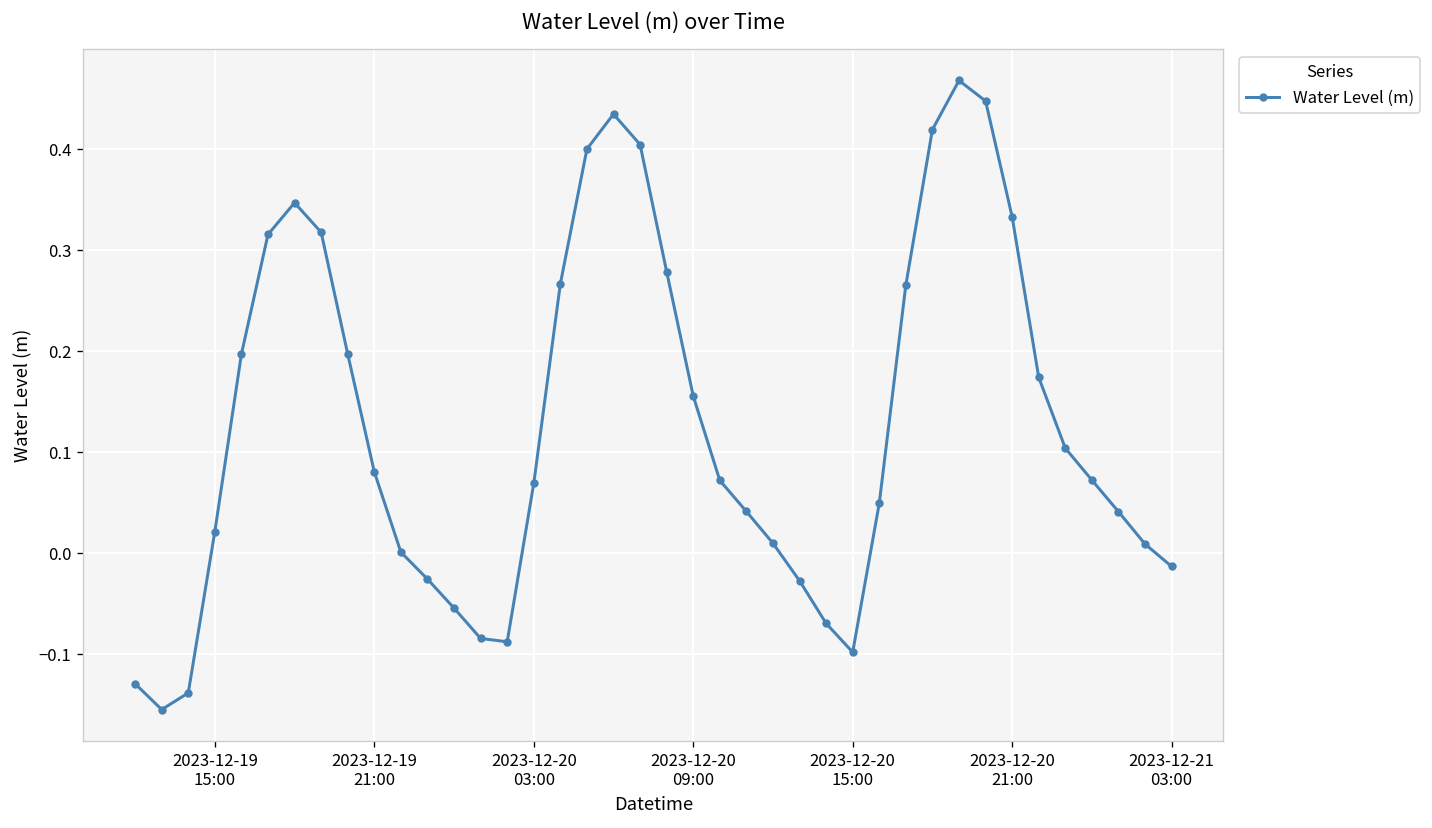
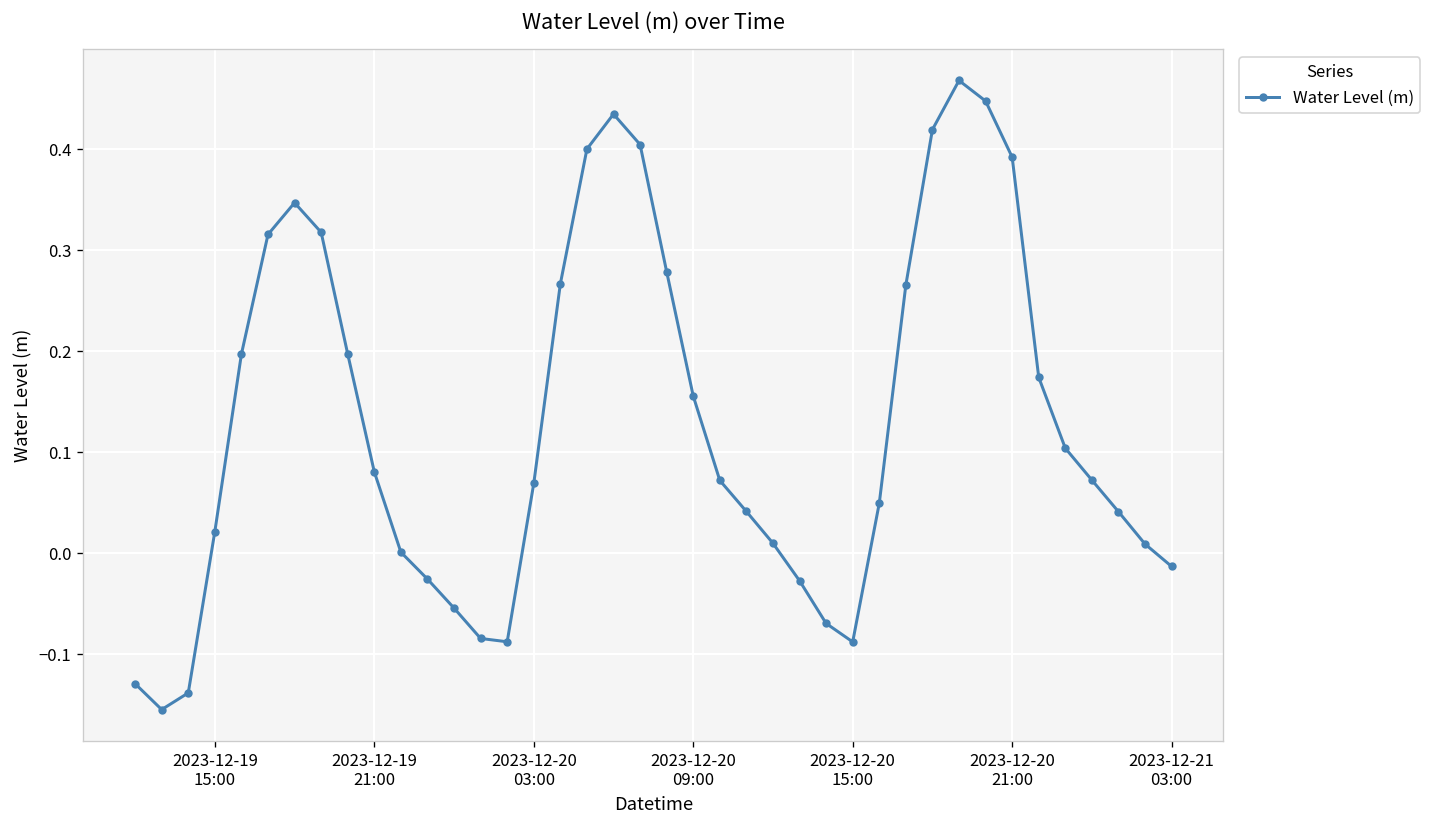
  {
    "2023-12-19 15:00": 0.02,
    "2023-12-19 21:00": 0.08,
    "2023-12-20 03:00": 0.07,
    "2023-12-20 09:00": 0.16,
-   "2023-12-20 15:00": -0.10,
-   "2023-12-20 21:00": 0.33,
+   "2023-12-20 15:00": -0.09,
+   "2023-12-20 21:00": 0.39,
    "2023-12-21 03:00": -0.01
  }
